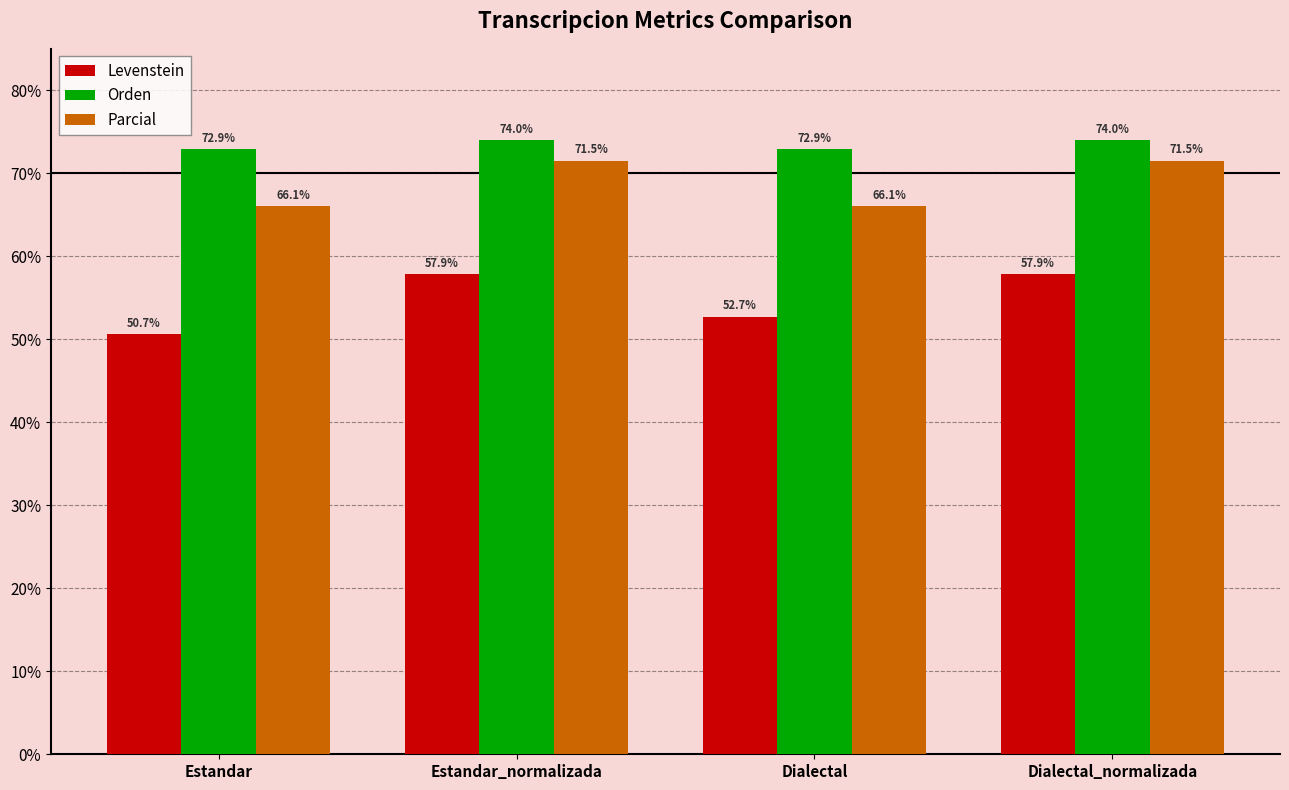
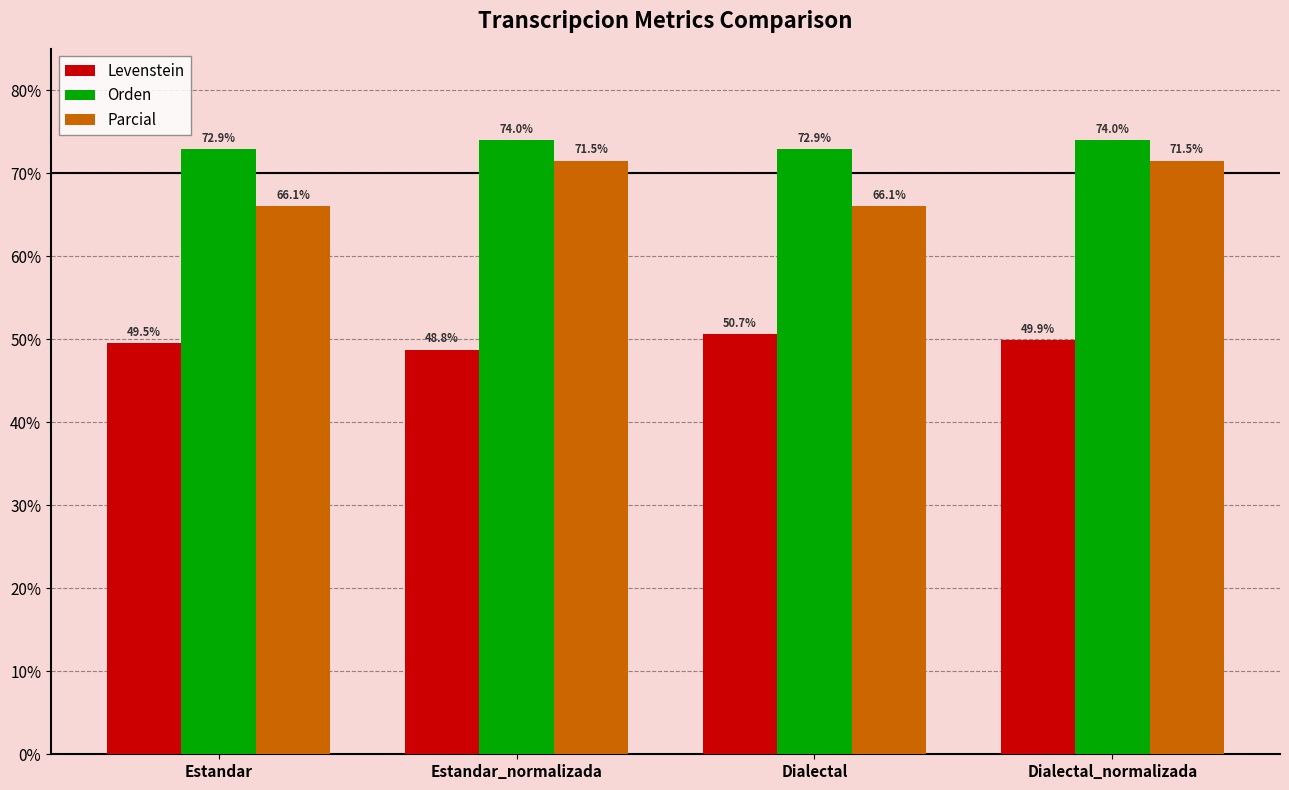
  {
    "Levenstein": {
-     "Estandar": "50.7%",
-     "Estandar_normalizada": "57.9%",
-     "Dialectal": "52.7%",
-     "Dialectal_normalizada": "57.9%"
+     "Estandar": "49.5%",
+     "Estandar_normalizada": "48.8%",
+     "Dialectal": "50.7%",
+     "Dialectal_normalizada": "49.9%"
    },
    "Orden": {
      "Estandar": "72.9%",
      "Estandar_normalizada": "74.0%",
      "Dialectal": "72.9%",
      "Dialectal_normalizada": "74.0%"
    },
    "Parcial": {
      "Estandar": "66.1%",
      "Estandar_normalizada": "71.5%",
      "Dialectal": "66.1%",
      "Dialectal_normalizada": "71.5%"
    }
  }
